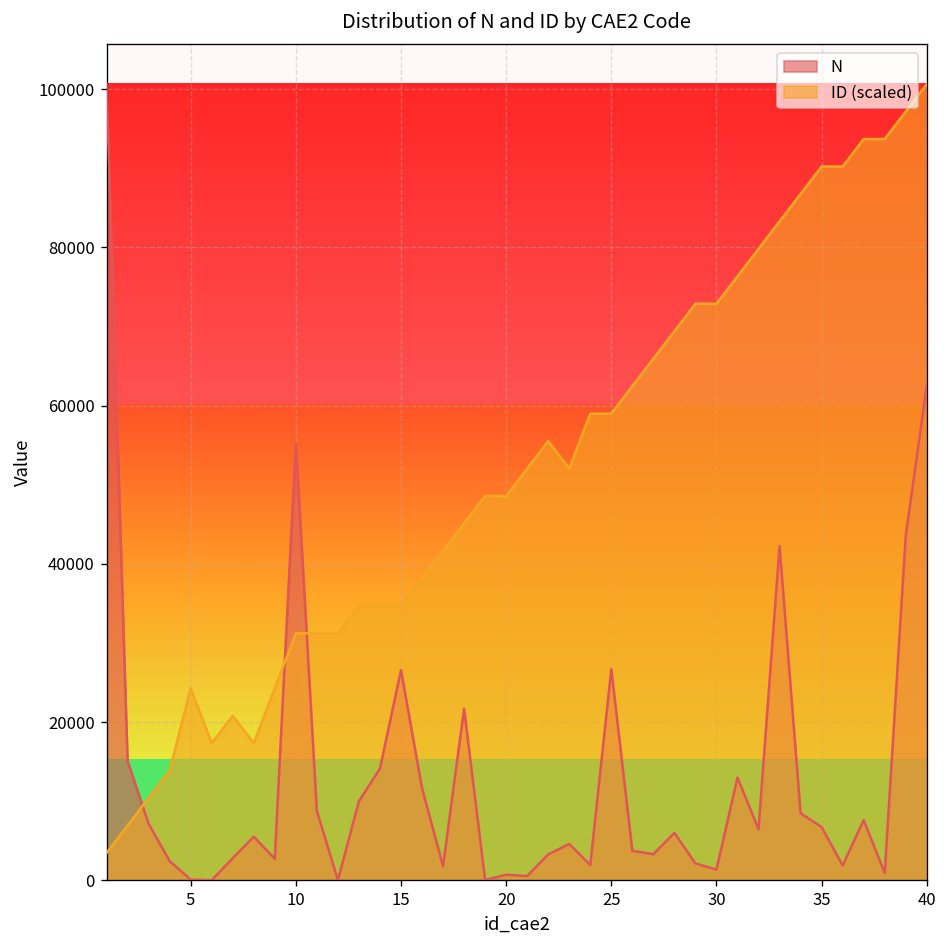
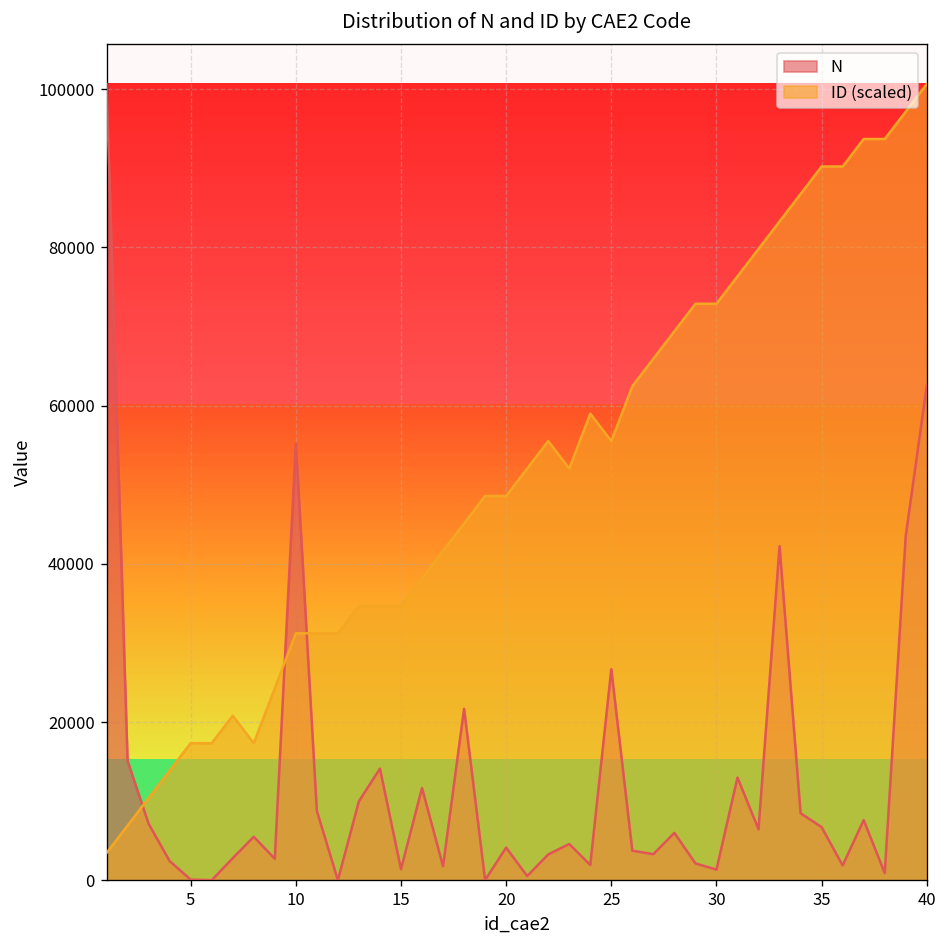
  {
    "N": {
      "5": 0,
      "10": 55000,
-     "15": 27000,
-     "20": 1000,
+     "15": 1000,
+     "20": 4000,
      "25": 27000,
      "30": 1000,
      "35": 7000,
      "40": 63000
    },
    "ID (scaled)": {
-     "5": 24000,
+     "5": 17000,
      "10": 31000,
      "15": 35000,
      "20": 49000,
-     "25": 59000,
+     "25": 56000,
      "30": 73000,
      "35": 90000,
      "40": 101000
    }
  }
